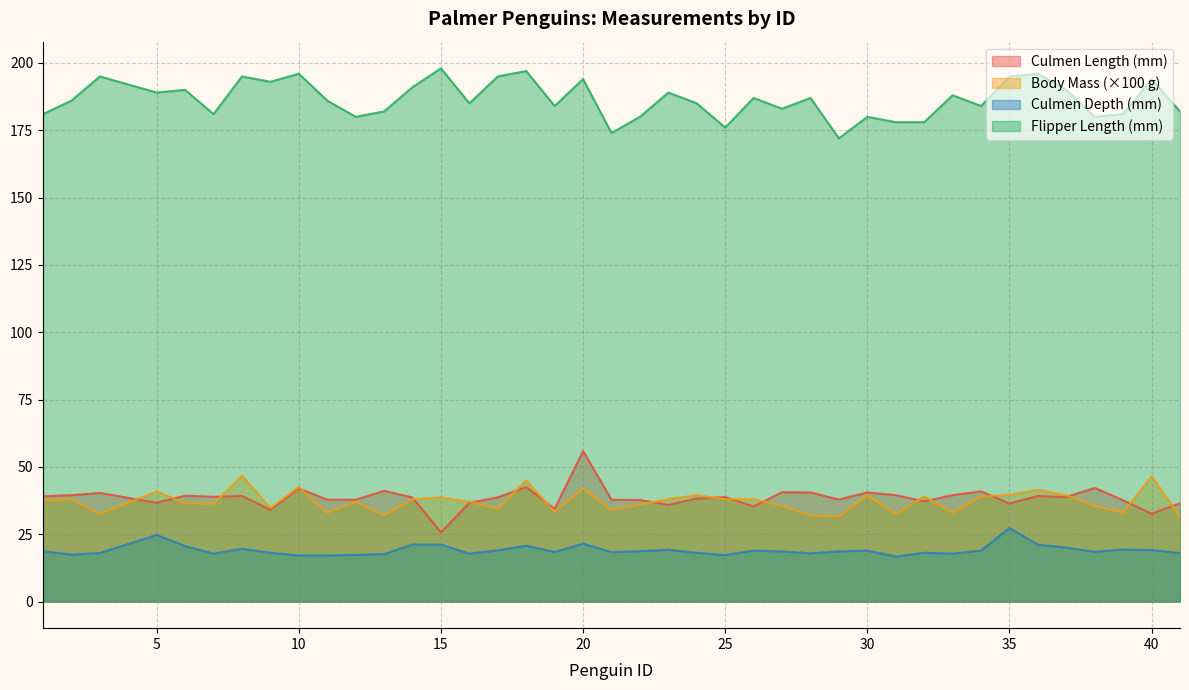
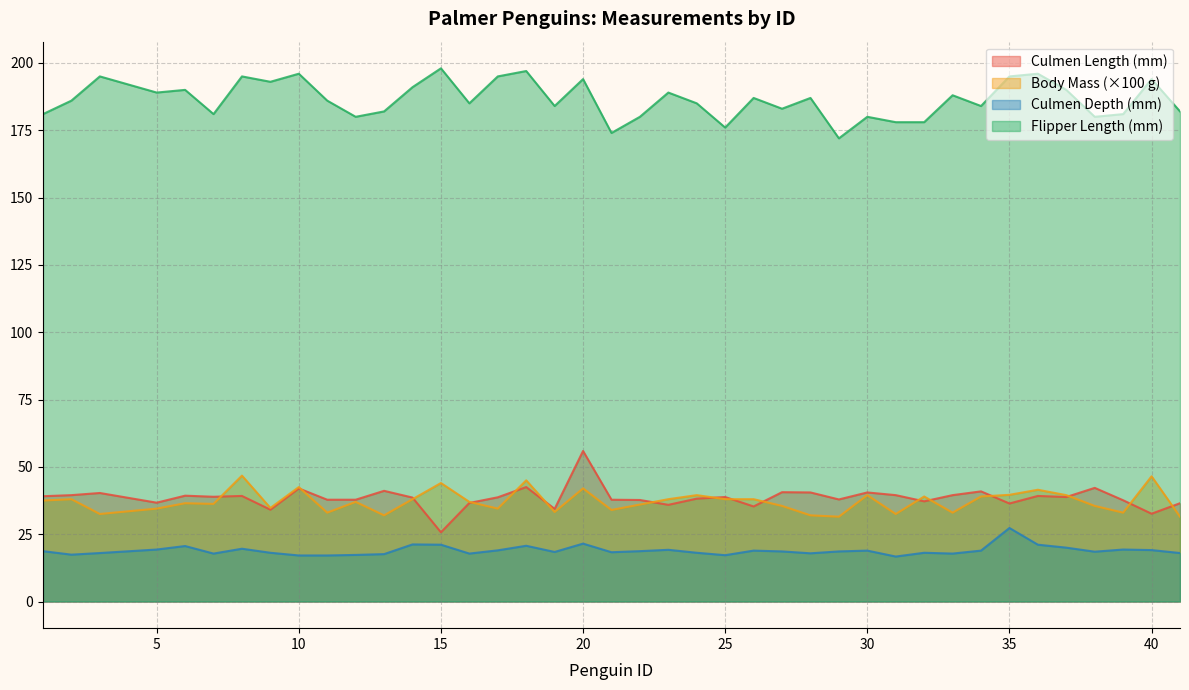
  {
    "Culmen Length (mm)": {
      "5": 37,
      "15": 26,
      "20": 56,
      "30": 41,
      "35": 36,
      "40": 33
    },
    "Body Mass (×100 g)": {
-     "5": 41,
-     "15": 39,
+     "5": 35,
+     "15": 44,
      "20": 42,
      "30": 40,
      "35": 40,
      "40": 47
    },
    "Culmen Depth (mm)": {
-     "5": 25,
+     "5": 19,
      "10": 17,
      "15": 21,
      "20": 22,
      "25": 17,
      "30": 19,
      "35": 27,
      "40": 19
    },
    "Flipper Length (mm)": {
      "5": 189,
      "10": 196,
      "15": 198,
      "20": 194,
      "25": 176,
      "30": 180
    }
  }
